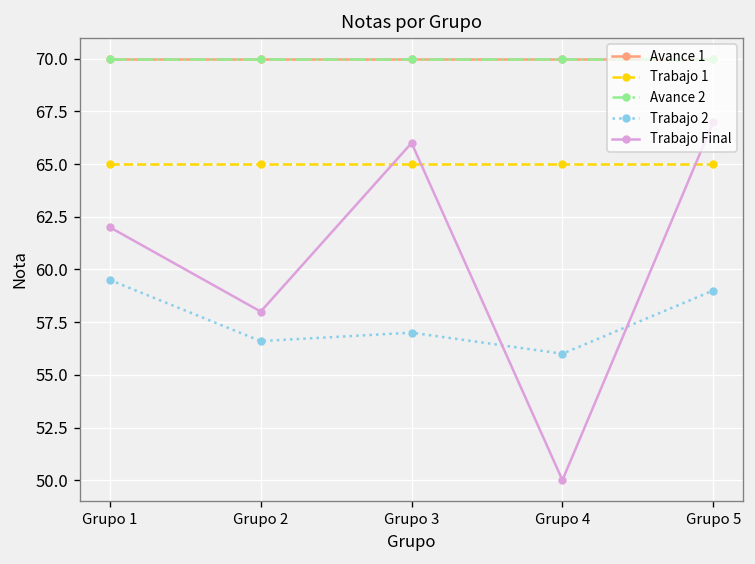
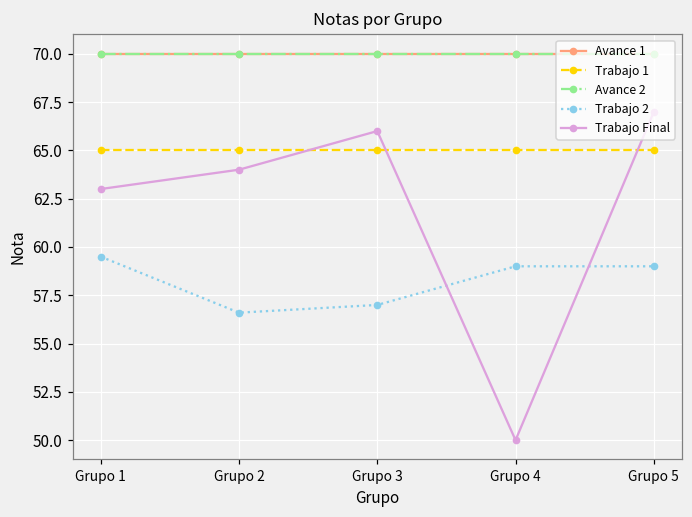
  {
    "Avance 2": {
      "Grupo 1": 70,
      "Grupo 2": 70,
      "Grupo 3": 70,
      "Grupo 4": 70
    },
    "Trabajo 1": {
      "Grupo 1": 65,
      "Grupo 2": 65,
      "Grupo 3": 65,
      "Grupo 4": 65,
      "Grupo 5": 65
    },
    "Trabajo 2": {
      "Grupo 1": 59.5,
      "Grupo 2": 56.6,
      "Grupo 3": 57,
-     "Grupo 4": 56,
+     "Grupo 4": 59,
      "Grupo 5": 59
    },
    "Trabajo Final": {
-     "Grupo 1": 62,
-     "Grupo 2": 58,
+     "Grupo 1": 63,
+     "Grupo 2": 64,
      "Grupo 3": 66,
      "Grupo 4": 50
    }
  }
